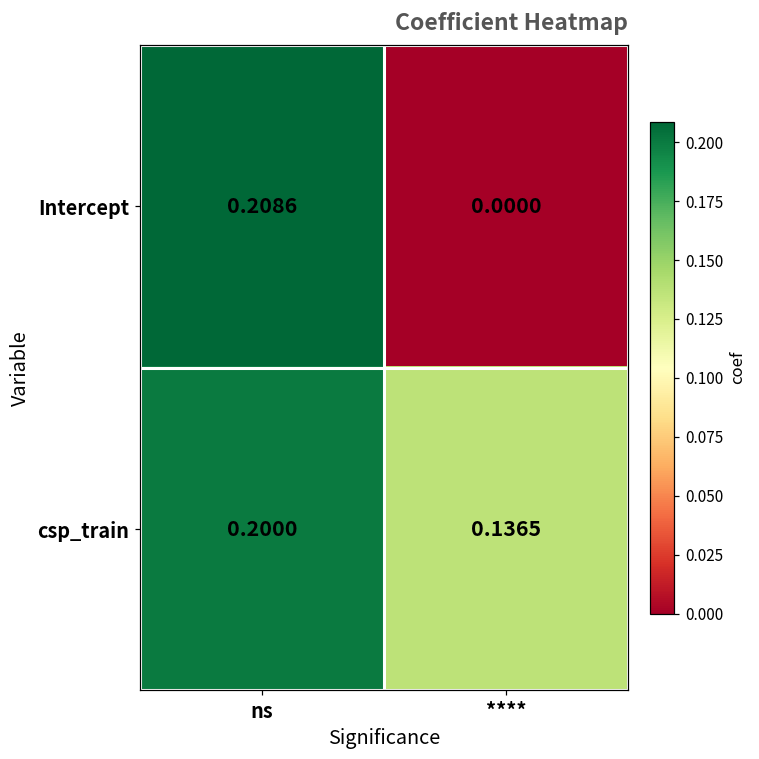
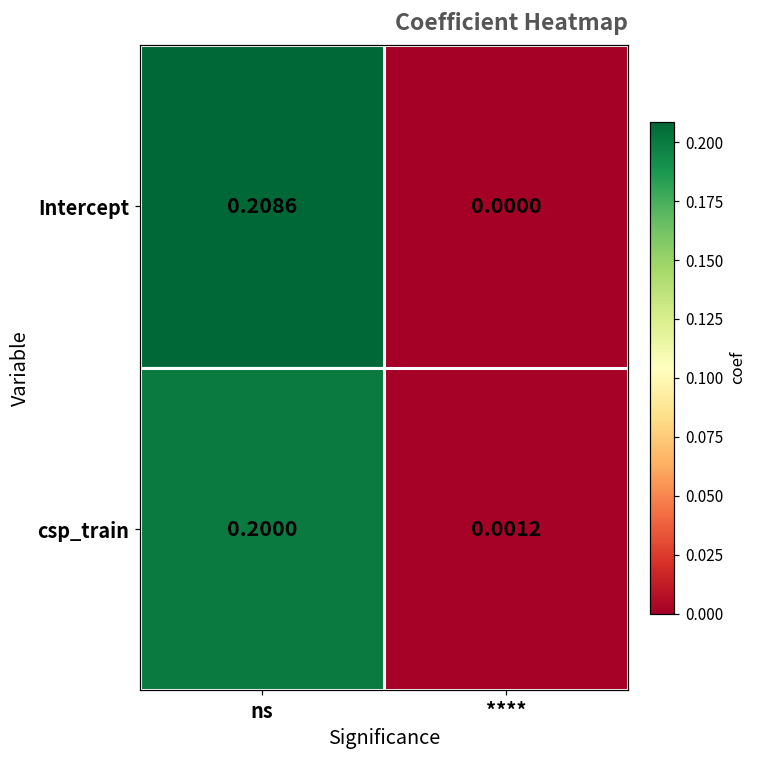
  {
    "Intercept": {
      "ns": 0.2086,
      "****": 0.0000
    },
    "csp_train": {
      "ns": 0.2000,
-     "****": 0.1365
+     "****": 0.0012
    }
  }
